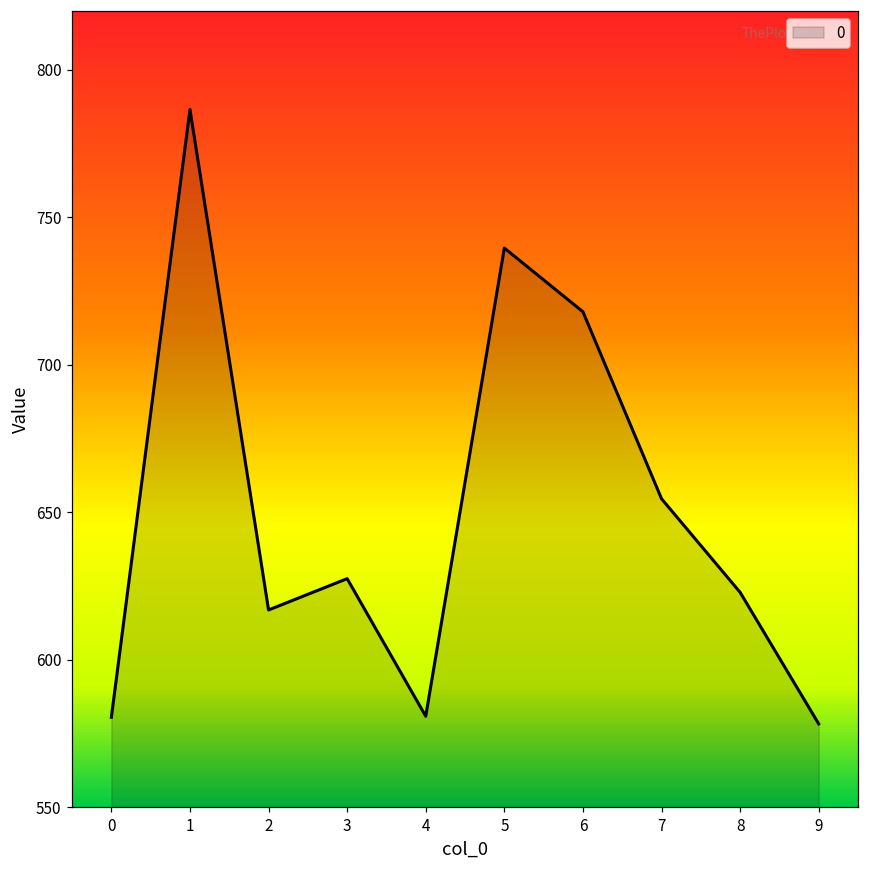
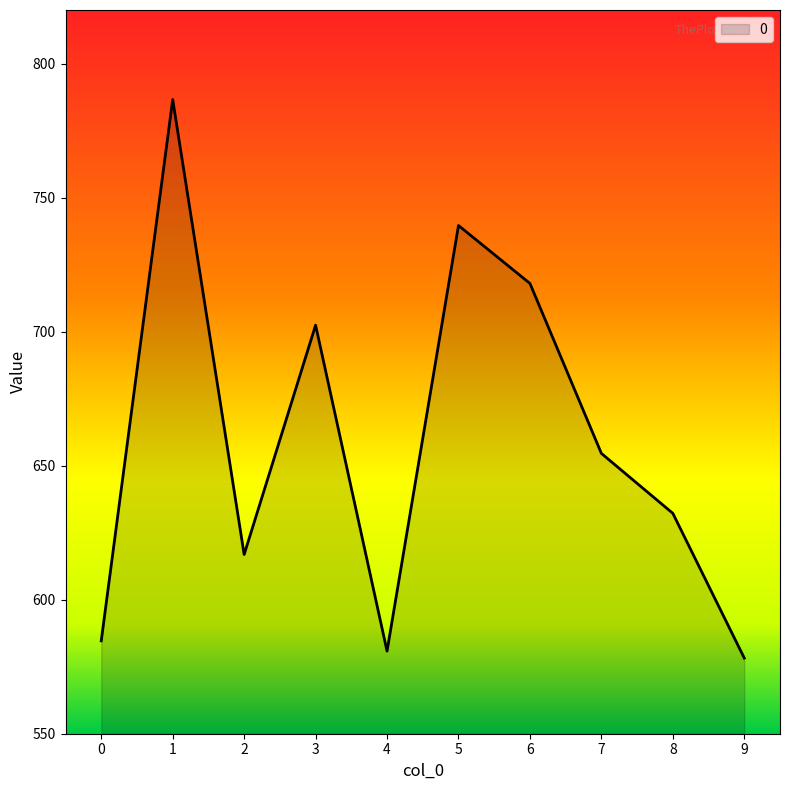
  {
-   "0": 580,
+   "0": 585,
    "1": 787,
    "2": 617,
-   "3": 627,
+   "3": 702,
    "4": 581,
    "5": 740,
    "6": 718,
    "7": 655,
-   "8": 623,
+   "8": 632,
    "9": 578
  }
